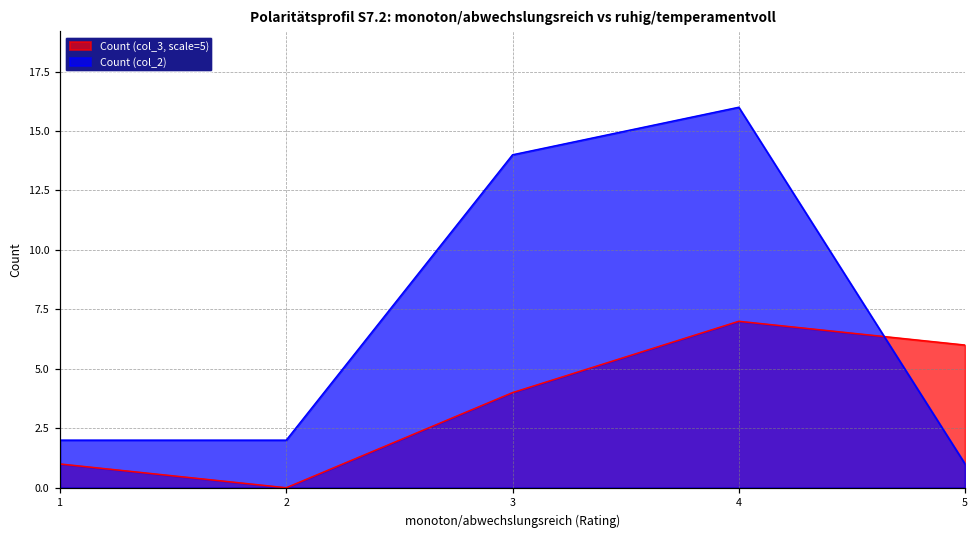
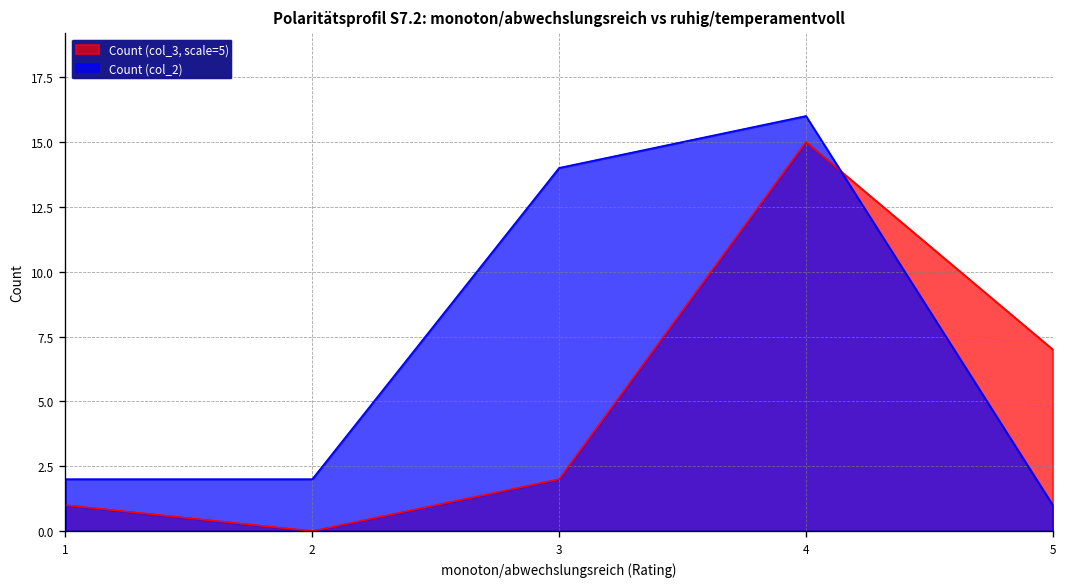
  {
    "Count (col_3, scale=5)": {
      "1": 1,
      "2": 0,
-     "3": 4,
-     "4": 7,
-     "5": 6
+     "3": 2,
+     "4": 15,
+     "5": 7
    },
    "Count (col_2)": {
      "1": 2,
      "2": 2,
      "3": 14,
      "4": 16,
      "5": 1
    }
  }
